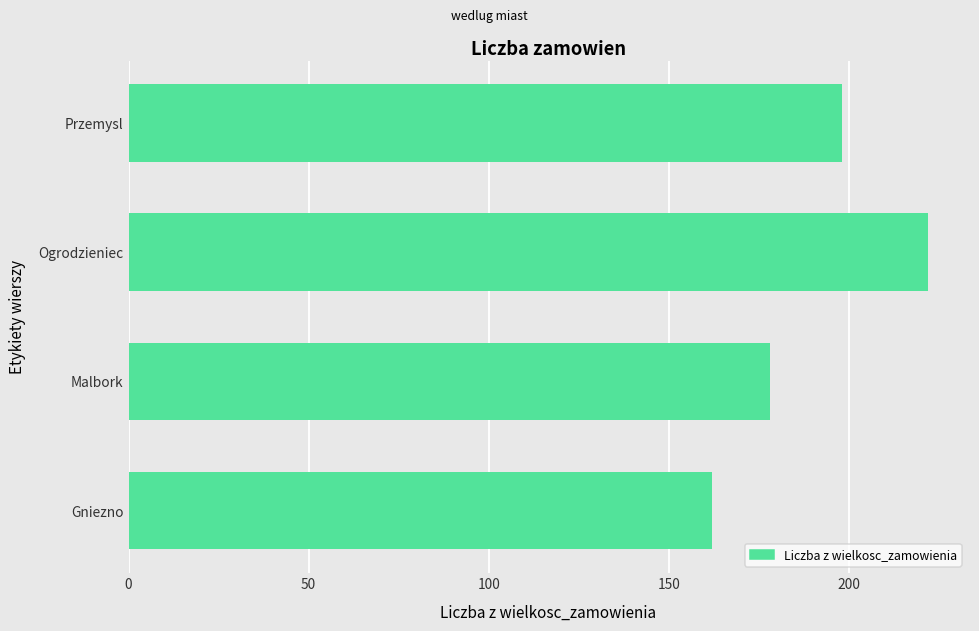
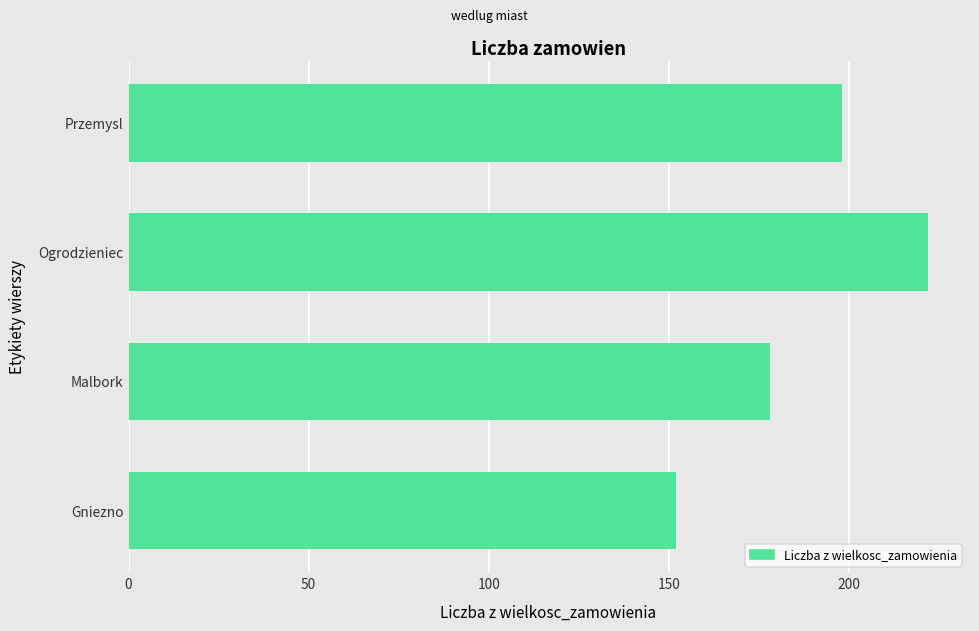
  {
    "Przemysl": 198,
    "Ogrodzieniec": 222,
    "Malbork": 178,
-   "Gniezno": 162
+   "Gniezno": 152
  }
